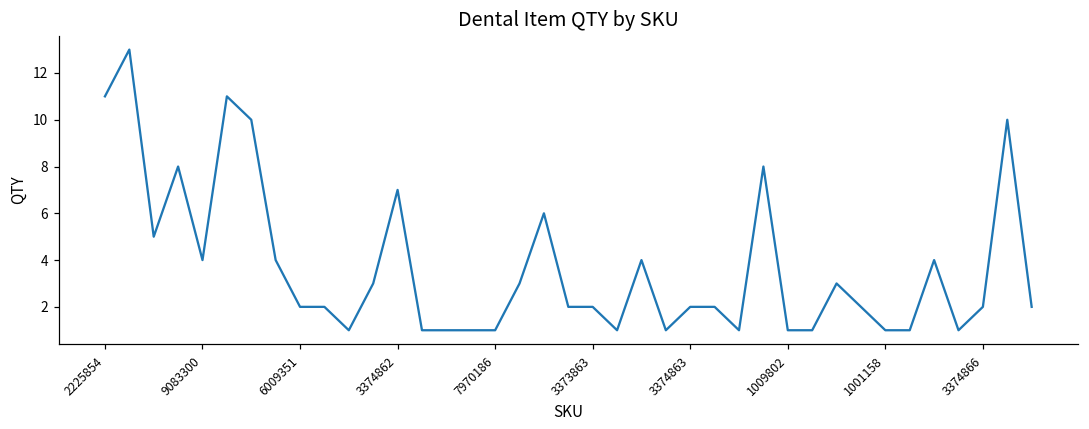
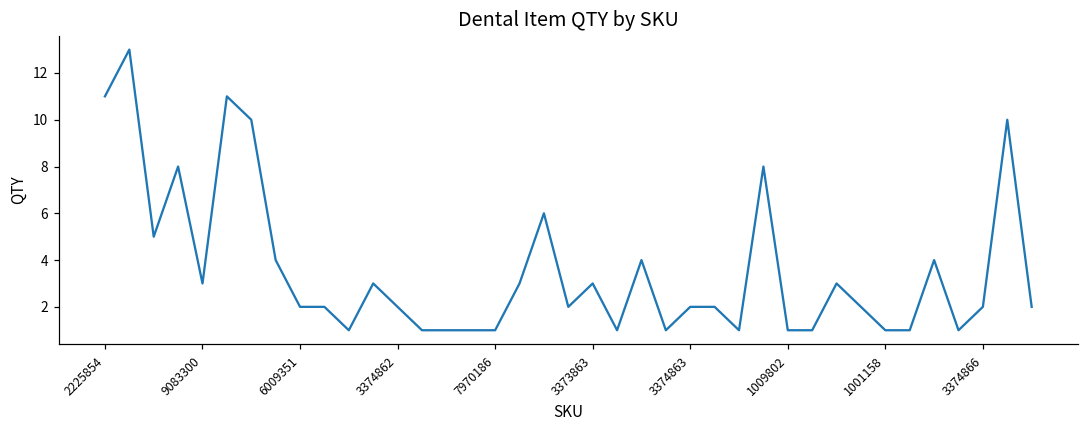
  {
    "2225854": 11,
-   "9083300": 4,
+   "9083300": 3,
    "6009351": 2,
-   "3374862": 7,
+   "3374862": 2,
    "7970186": 1,
-   "3373863": 2,
+   "3373863": 3,
    "3374863": 2,
    "1009802": 1,
    "1001158": 1,
    "3374866": 2
  }
